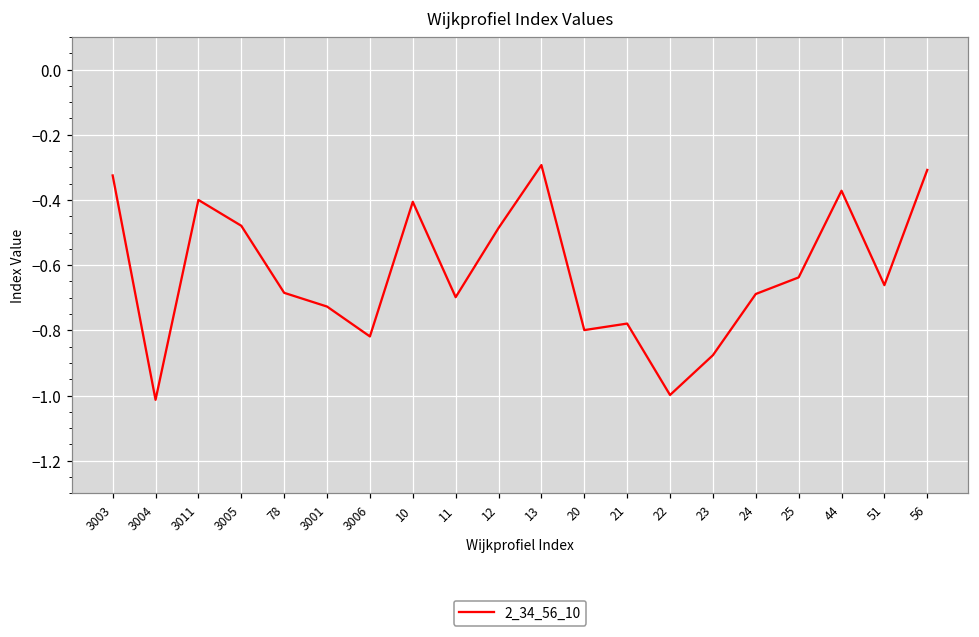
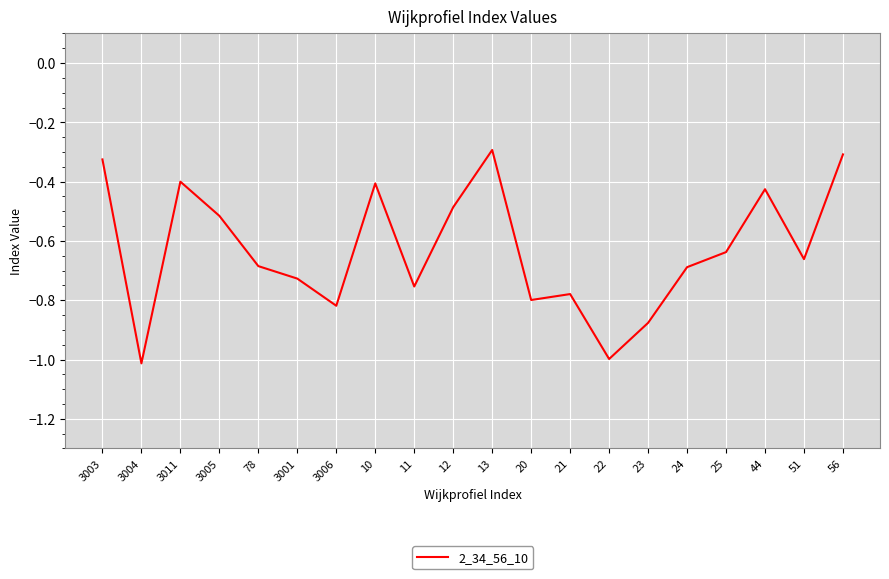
  {
    "3003": -0.32,
    "3004": -1.01,
    "3011": -0.40,
-   "3005": -0.48,
+   "3005": -0.52,
    "78": -0.68,
    "3001": -0.73,
    "3006": -0.82,
    "10": -0.41,
-   "11": -0.70,
+   "11": -0.75,
    "12": -0.49,
    "13": -0.29,
    "20": -0.80,
    "21": -0.78,
    "22": -1.00,
    "23": -0.88,
    "24": -0.69,
    "25": -0.64,
-   "44": -0.37,
+   "44": -0.43,
    "51": -0.66,
    "56": -0.31
  }
